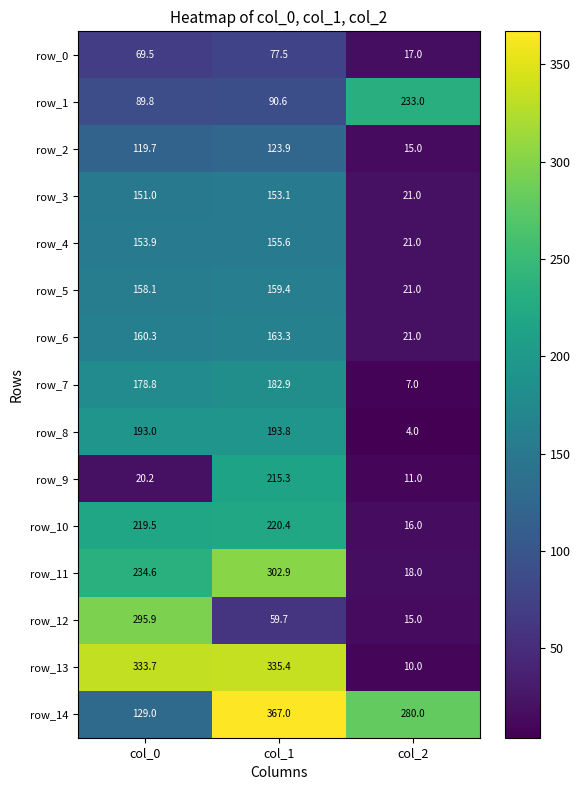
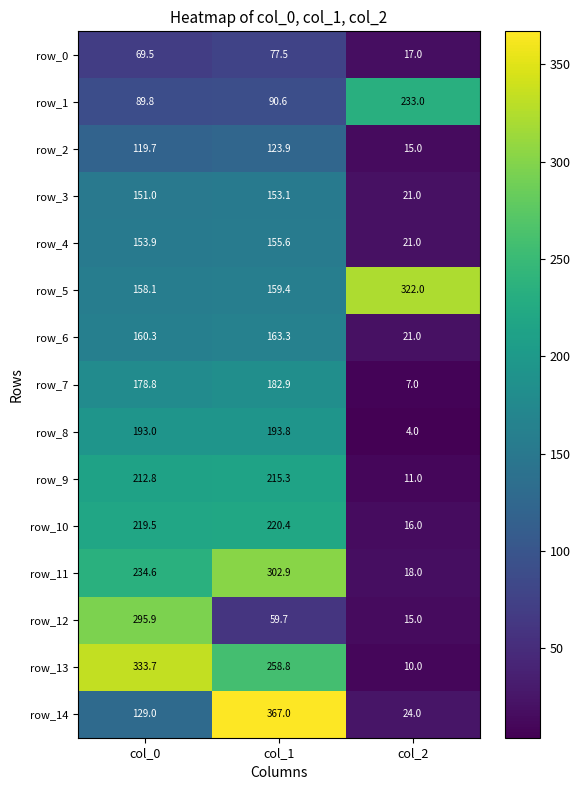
  {
    "row_0": {
      "col_0": 69.5,
      "col_1": 77.5,
      "col_2": 17.0
    },
    "row_1": {
      "col_0": 89.8,
      "col_1": 90.6,
      "col_2": 233.0
    },
    "row_2": {
      "col_0": 119.7,
      "col_1": 123.9,
      "col_2": 15.0
    },
    "row_3": {
      "col_0": 151.0,
      "col_1": 153.1,
      "col_2": 21.0
    },
    "row_4": {
      "col_0": 153.9,
      "col_1": 155.6,
      "col_2": 21.0
    },
    "row_5": {
      "col_0": 158.1,
      "col_1": 159.4,
-     "col_2": 21.0
+     "col_2": 322.0
    },
    "row_6": {
      "col_0": 160.3,
      "col_1": 163.3,
      "col_2": 21.0
    },
    "row_7": {
      "col_0": 178.8,
      "col_1": 182.9,
      "col_2": 7.0
    },
    "row_8": {
      "col_0": 193.0,
      "col_1": 193.8,
      "col_2": 4.0
    },
    "row_9": {
-     "col_0": 20.2,
+     "col_0": 212.8,
      "col_1": 215.3,
      "col_2": 11.0
    },
    "row_10": {
      "col_0": 219.5,
      "col_1": 220.4,
      "col_2": 16.0
    },
    "row_11": {
      "col_0": 234.6,
      "col_1": 302.9,
      "col_2": 18.0
    },
    "row_12": {
      "col_0": 295.9,
      "col_1": 59.7,
      "col_2": 15.0
    },
    "row_13": {
      "col_0": 333.7,
-     "col_1": 335.4,
+     "col_1": 258.8,
      "col_2": 10.0
    },
    "row_14": {
      "col_0": 129.0,
      "col_1": 367.0,
-     "col_2": 280.0
+     "col_2": 24.0
    }
  }
